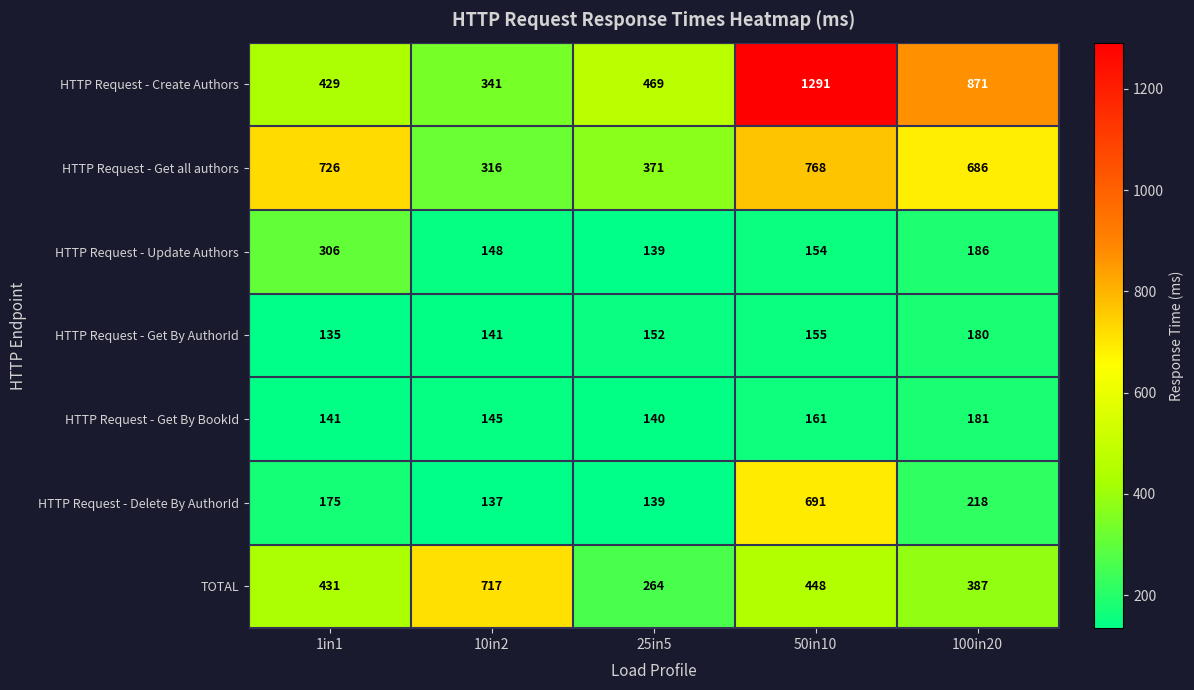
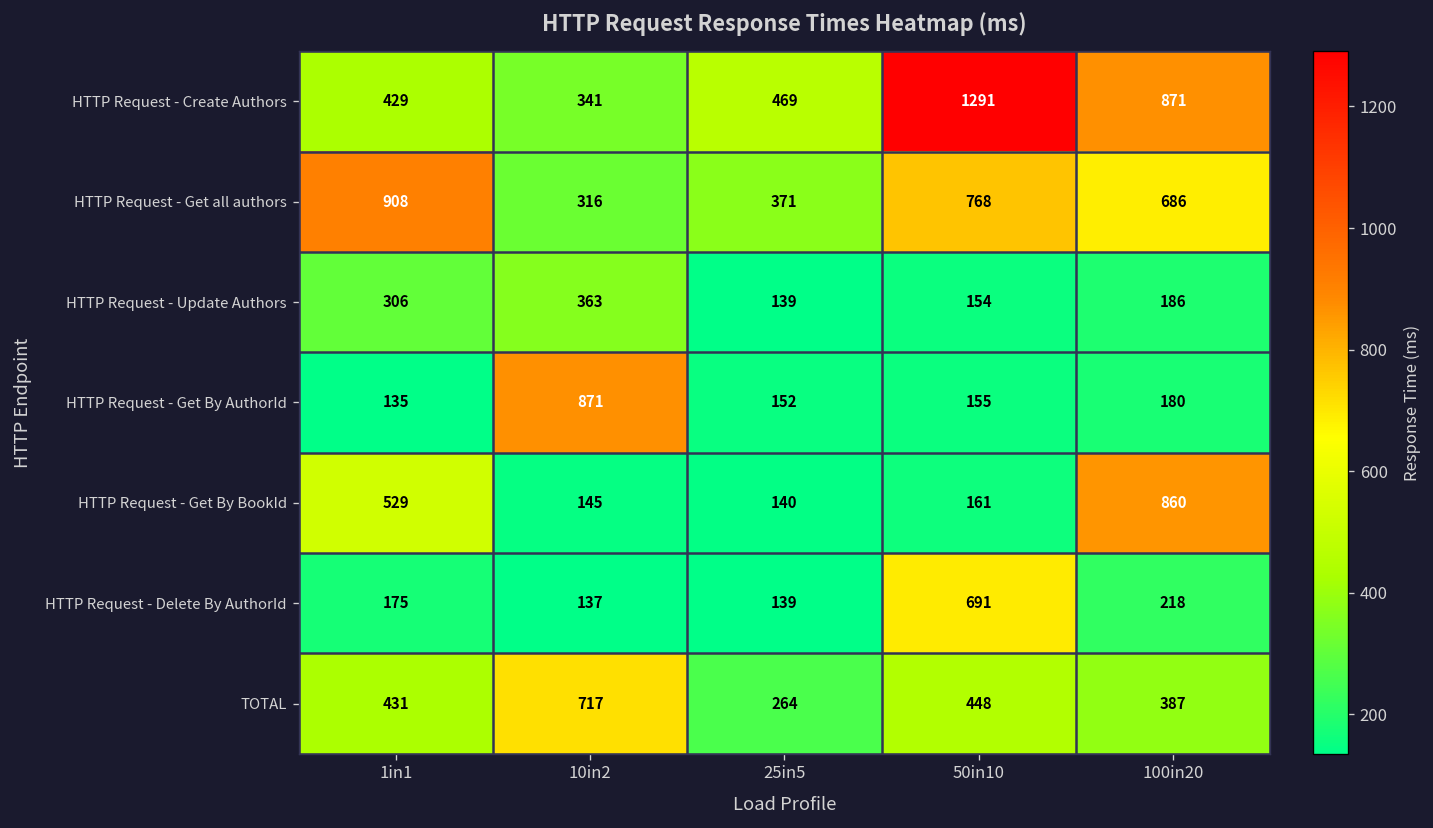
  {
    "HTTP Request - Create Authors": {
      "1in1": 429,
      "10in2": 341,
      "25in5": 469,
      "50in10": 1291,
      "100in20": 871
    },
    "HTTP Request - Get all authors": {
-     "1in1": 726,
+     "1in1": 908,
      "10in2": 316,
      "25in5": 371,
      "50in10": 768,
      "100in20": 686
    },
    "HTTP Request - Update Authors": {
      "1in1": 306,
-     "10in2": 148,
+     "10in2": 363,
      "25in5": 139,
      "50in10": 154,
      "100in20": 186
    },
    "HTTP Request - Get By AuthorId": {
      "1in1": 135,
-     "10in2": 141,
+     "10in2": 871,
      "25in5": 152,
      "50in10": 155,
      "100in20": 180
    },
    "HTTP Request - Get By BookId": {
-     "1in1": 141,
+     "1in1": 529,
      "10in2": 145,
      "25in5": 140,
      "50in10": 161,
-     "100in20": 181
+     "100in20": 860
    },
    "HTTP Request - Delete By AuthorId": {
      "1in1": 175,
      "10in2": 137,
      "25in5": 139,
      "50in10": 691,
      "100in20": 218
    },
    "TOTAL": {
      "1in1": 431,
      "10in2": 717,
      "25in5": 264,
      "50in10": 448,
      "100in20": 387
    }
  }
